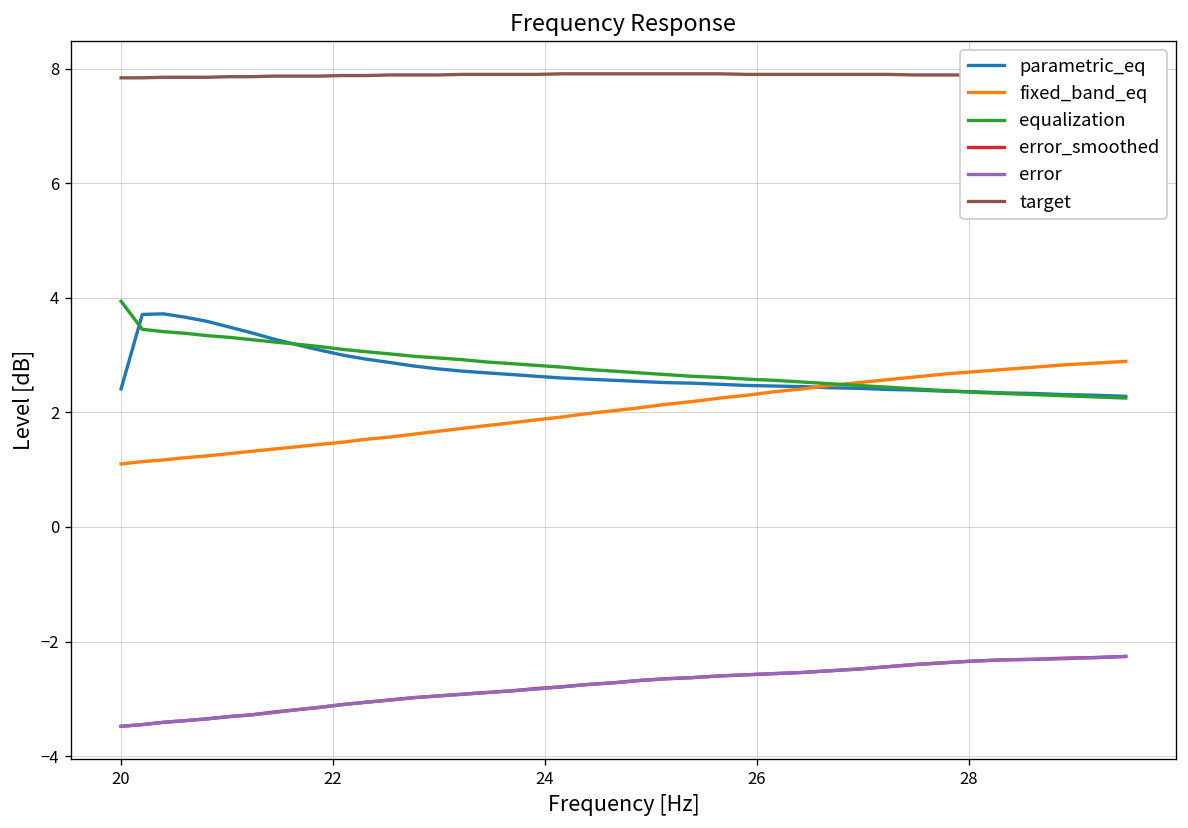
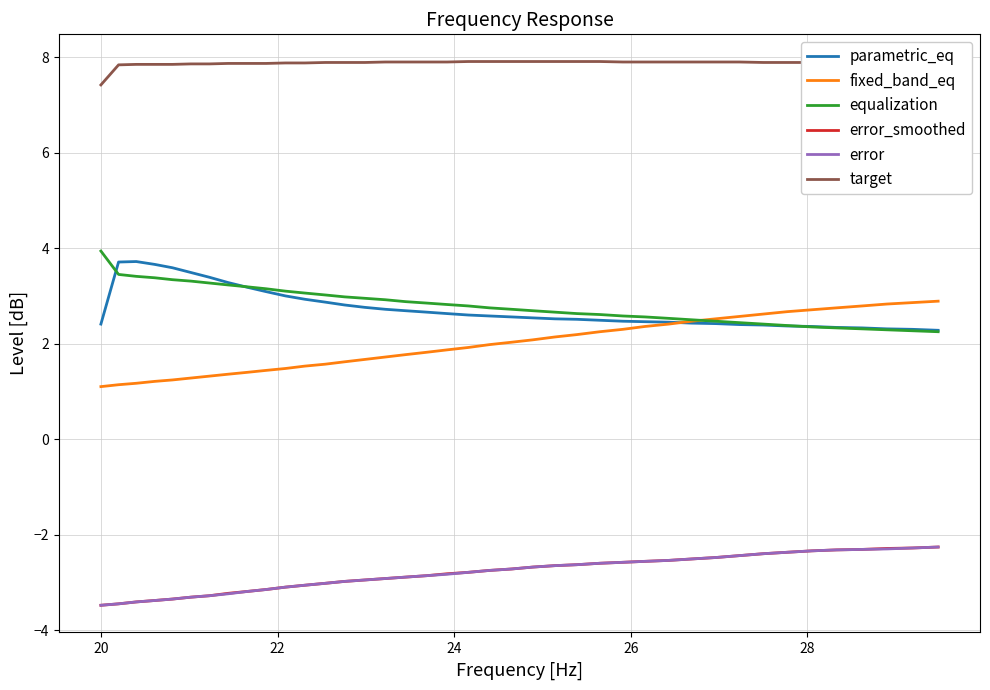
  {
    "parametric_eq": {
      "20": 2.4
    },
    "fixed_band_eq": {
      "20": 1.1
    },
    "equalization": {
      "20": 3.9
    },
    "target": {
-     "20": 7.8
+     "20": 7.4
    }
  }
